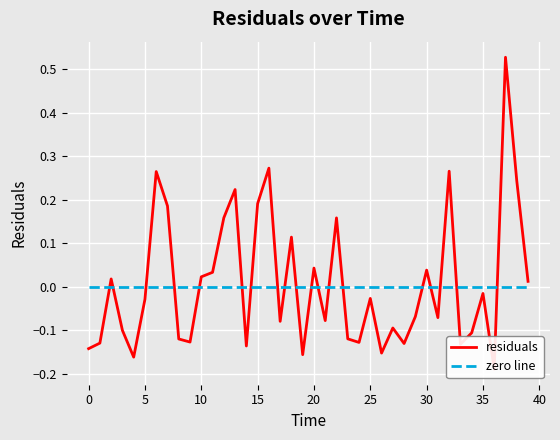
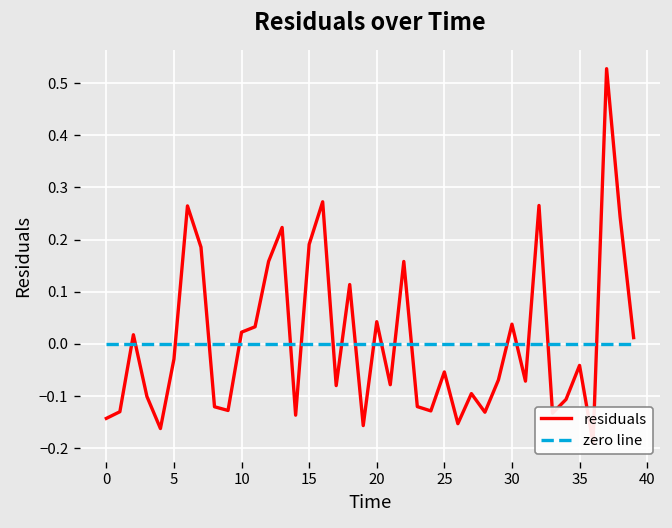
  {
    "residuals": {
      "0": -0.14,
      "5": -0.03,
      "10": 0.02,
      "15": 0.19,
      "20": 0.04,
-     "25": -0.03,
+     "25": -0.05,
      "30": 0.04,
-     "35": -0.02
+     "35": -0.04
    },
    "zero line": {
      "0": 0.00
    }
  }
